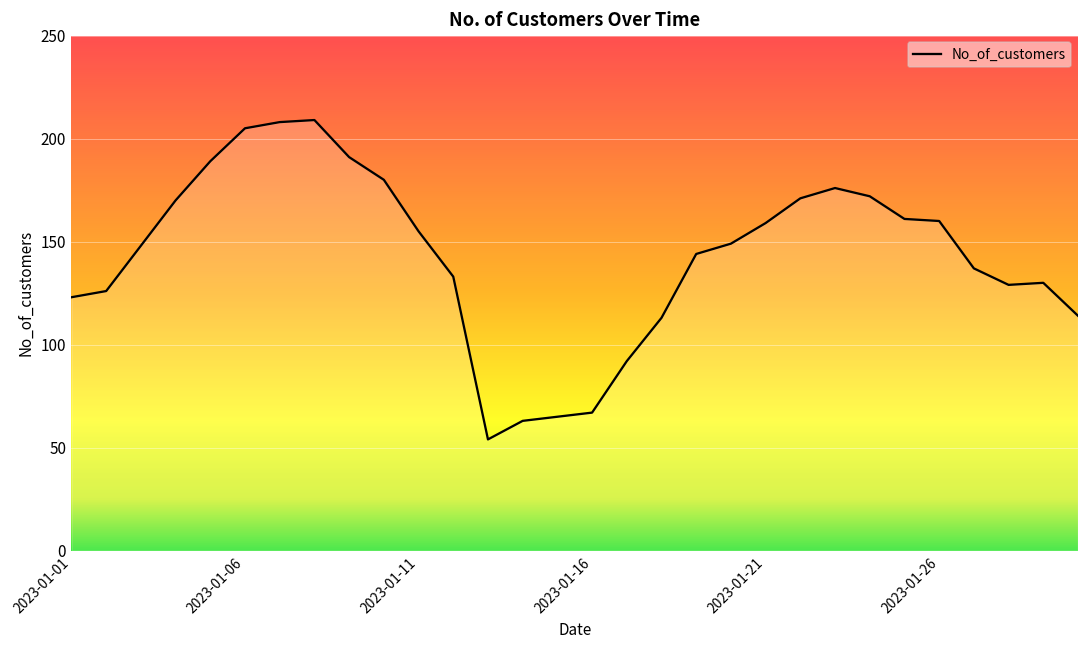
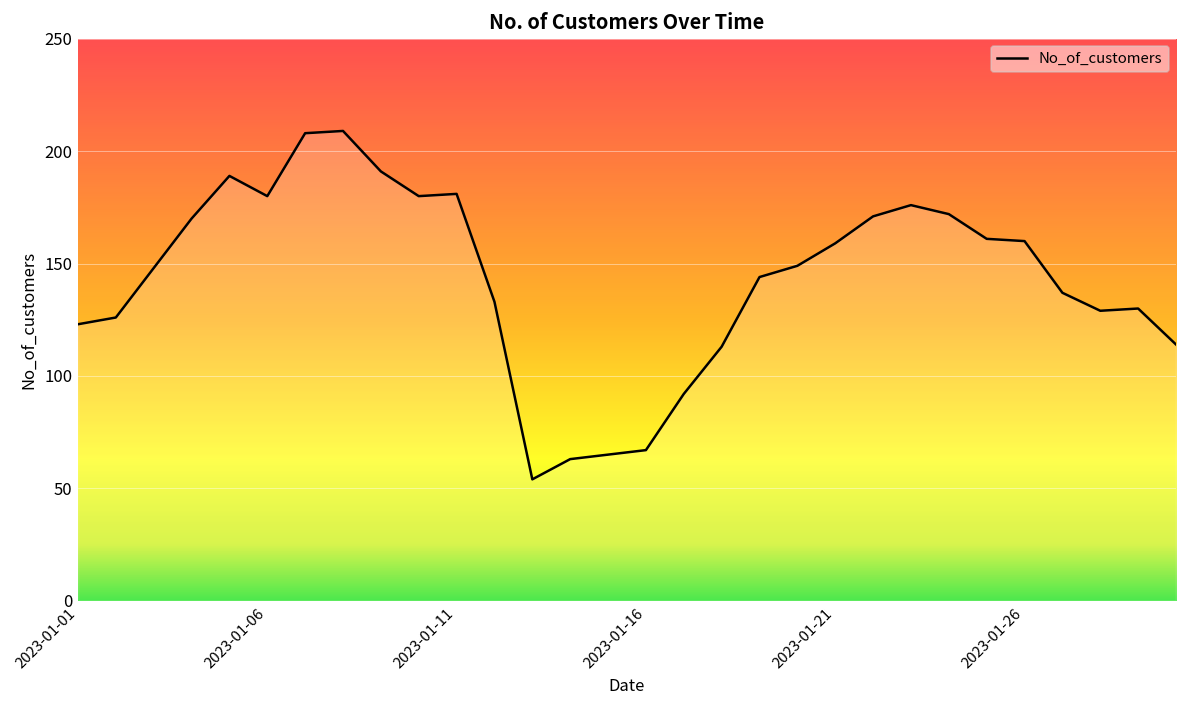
  {
    "2023-01-01": 123,
-   "2023-01-06": 205,
-   "2023-01-11": 155,
+   "2023-01-06": 180,
+   "2023-01-11": 181,
    "2023-01-16": 67,
    "2023-01-21": 159,
    "2023-01-26": 160
  }
